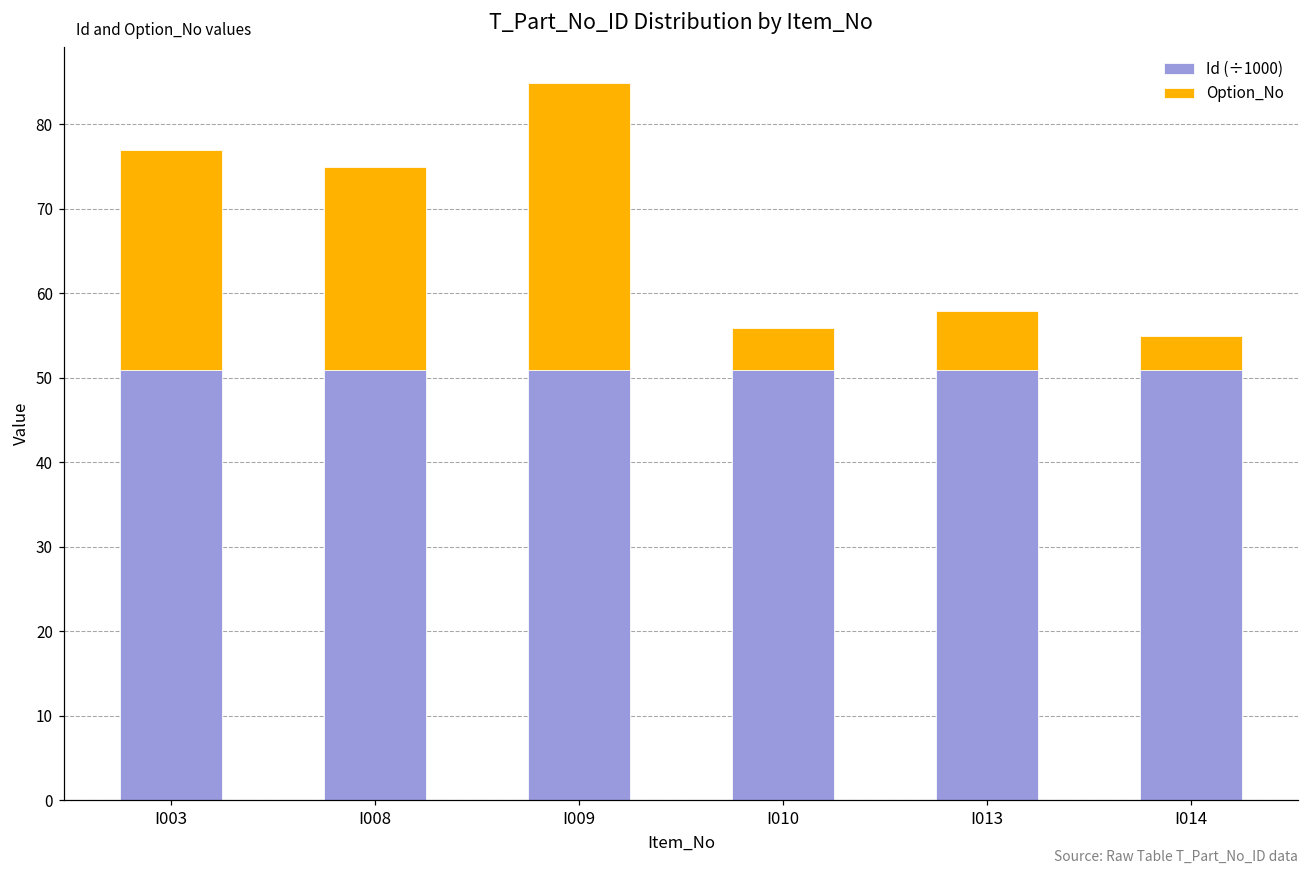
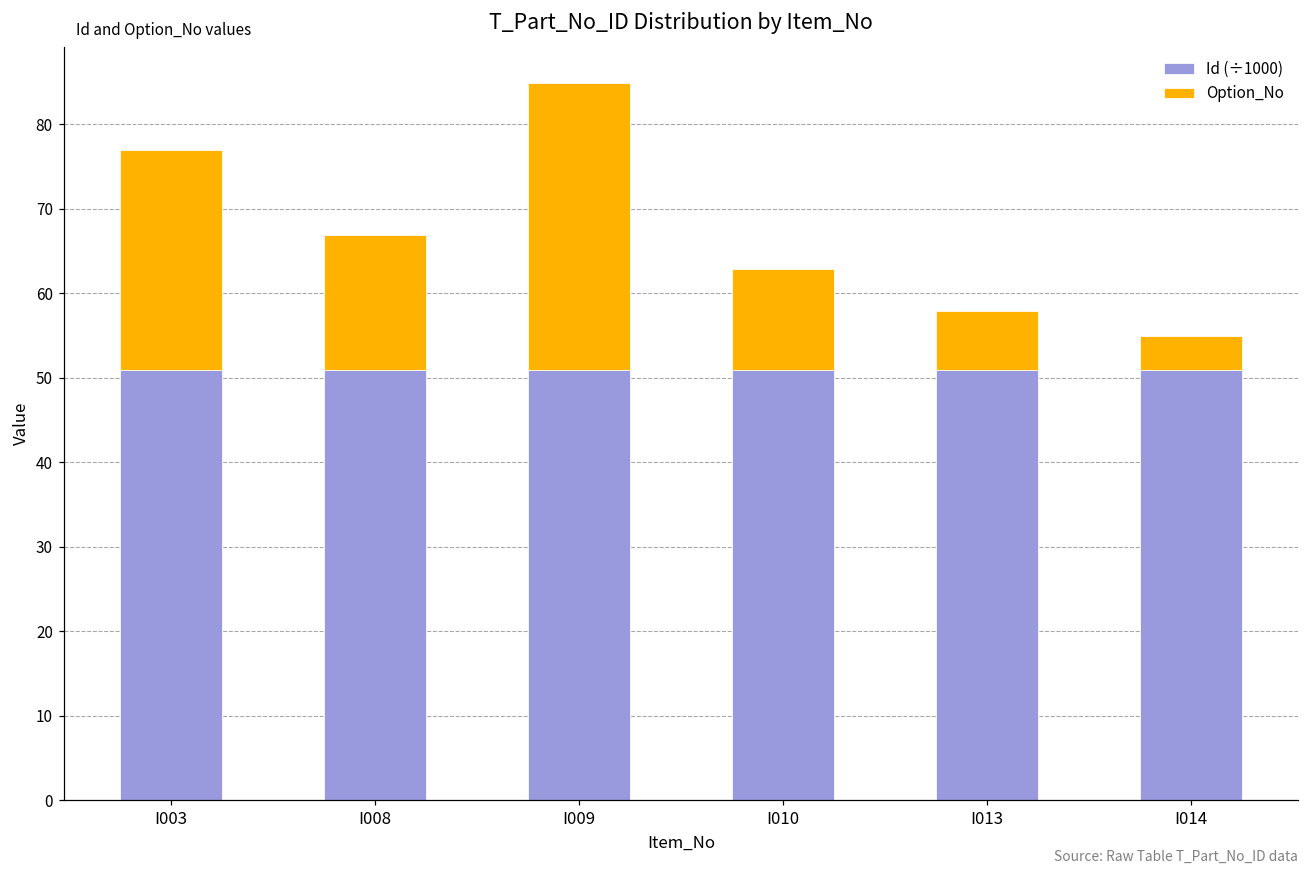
  {
    "Id (÷1000)": {
      "I003": 51,
      "I008": 51,
      "I009": 51,
      "I010": 51,
      "I013": 51,
      "I014": 51
    },
    "Option_No": {
      "I003": 26,
-     "I008": 24,
+     "I008": 16,
      "I009": 34,
-     "I010": 5,
+     "I010": 12,
      "I013": 7,
      "I014": 4
    }
  }
